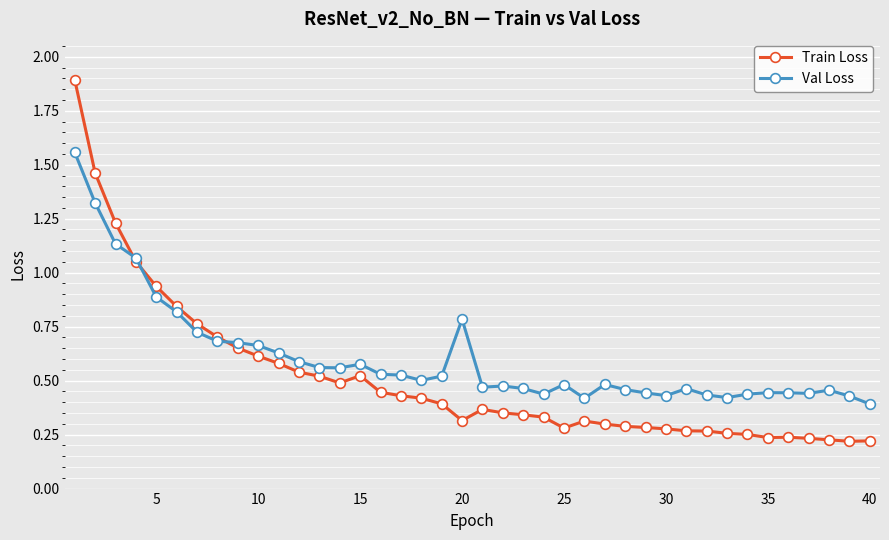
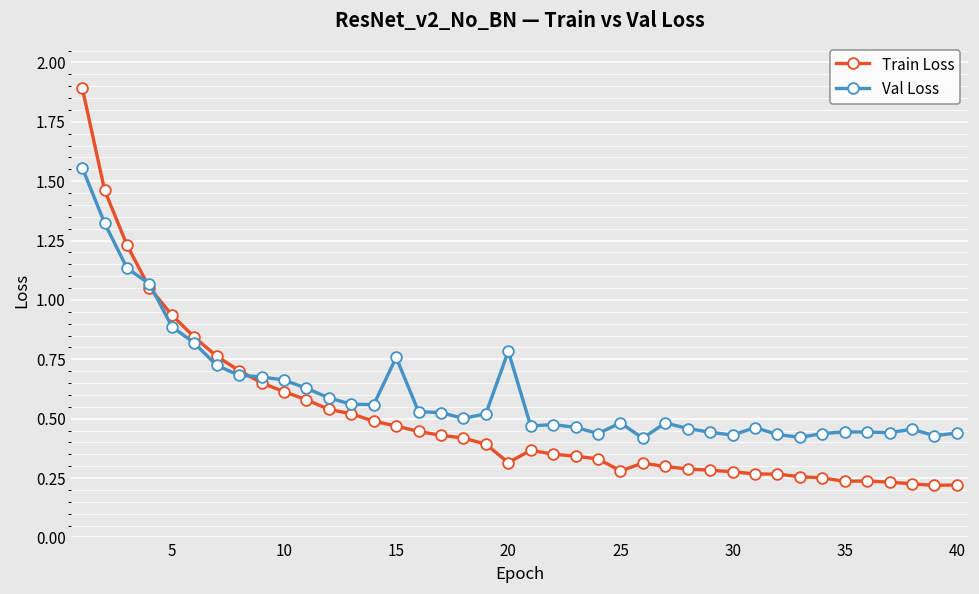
  {
    "Train Loss": {
      "5": 0.94,
      "10": 0.61,
-     "15": 0.52,
+     "15": 0.47,
      "20": 0.32,
      "25": 0.28,
      "30": 0.28,
      "35": 0.24,
      "40": 0.22
    },
    "Val Loss": {
      "5": 0.89,
      "10": 0.66,
-     "15": 0.58,
+     "15": 0.76,
      "20": 0.78,
      "25": 0.48,
      "30": 0.43,
      "35": 0.44,
-     "40": 0.39
+     "40": 0.44
    }
  }
